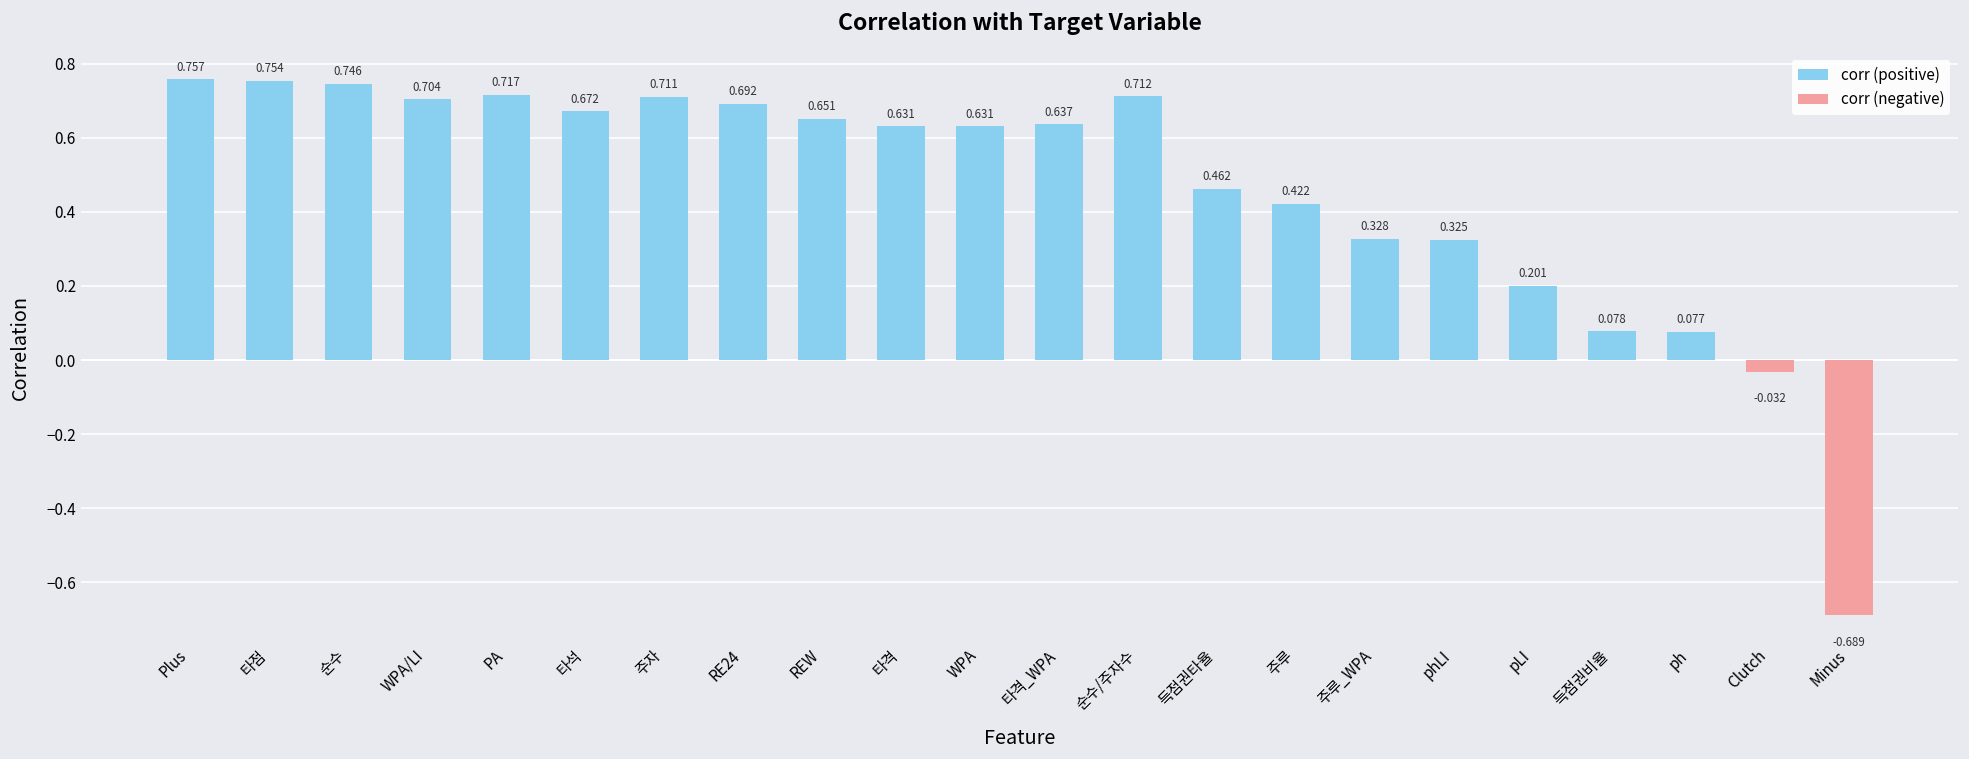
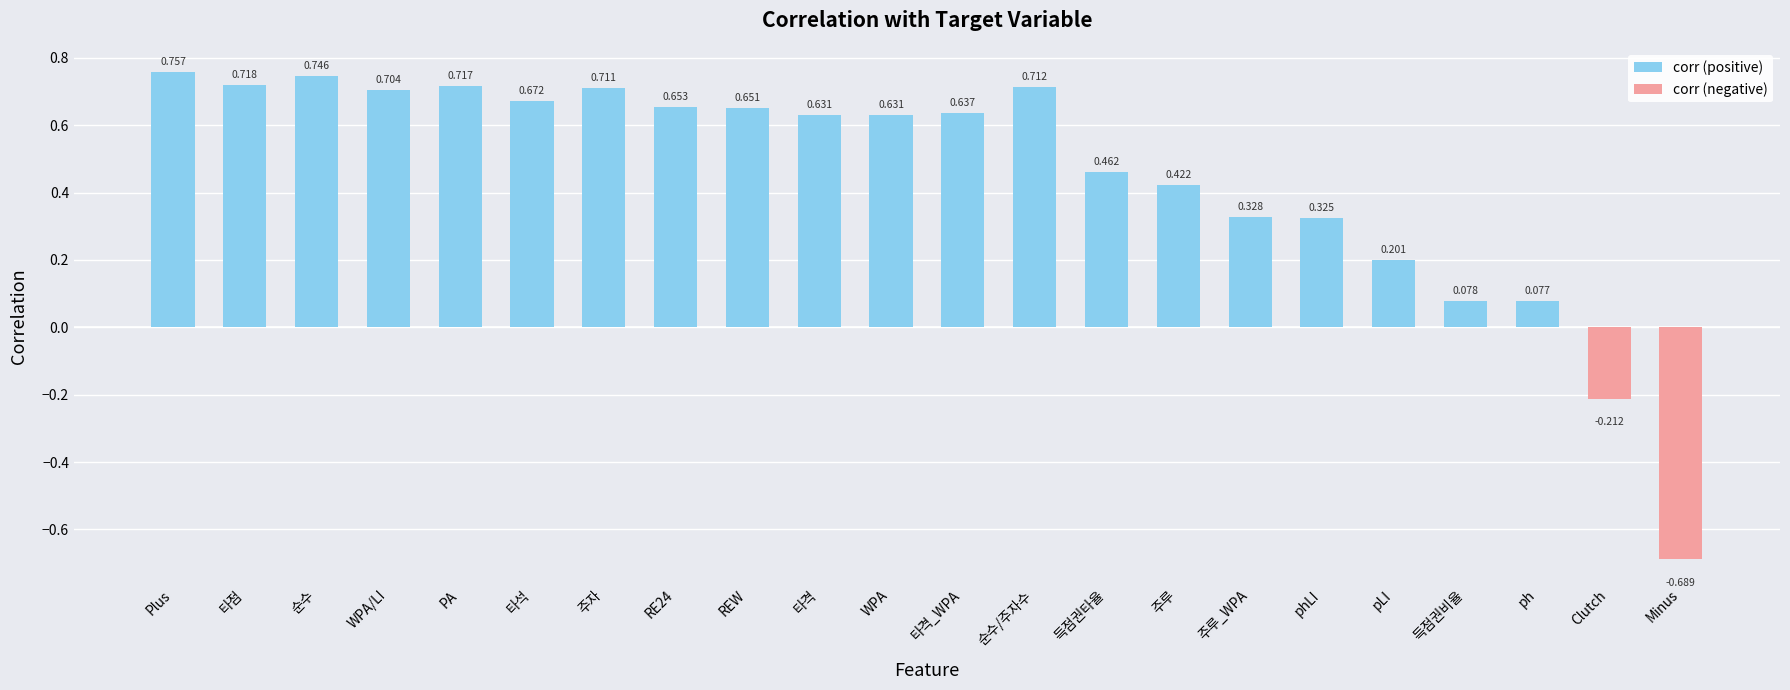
  {
    "corr (positive)": {
      "Plus": 0.757,
-     "타점": 0.754,
+     "타점": 0.718,
      "순수": 0.746,
      "WPA/LI": 0.704,
      "PA": 0.717,
      "타석": 0.672,
      "주자": 0.711,
-     "RE24": 0.692,
+     "RE24": 0.653,
      "REW": 0.651,
      "타격": 0.631,
      "WPA": 0.631,
      "타격_WPA": 0.637,
      "순수/주자수": 0.712,
      "득점권타율": 0.462,
      "주루": 0.422,
      "주루_WPA": 0.328,
      "phLI": 0.325,
      "pLI": 0.201,
      "득점권비율": 0.078,
      "ph": 0.077
    },
    "corr (negative)": {
-     "Clutch": -0.032,
+     "Clutch": -0.212,
      "Minus": -0.689
    }
  }
